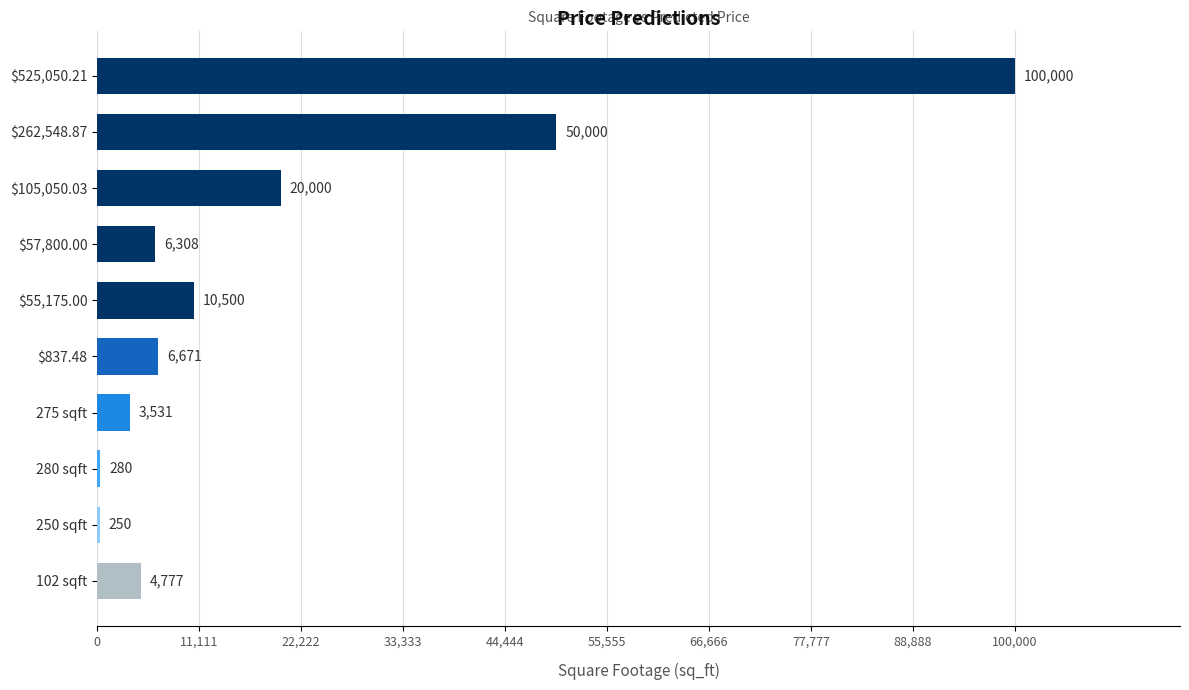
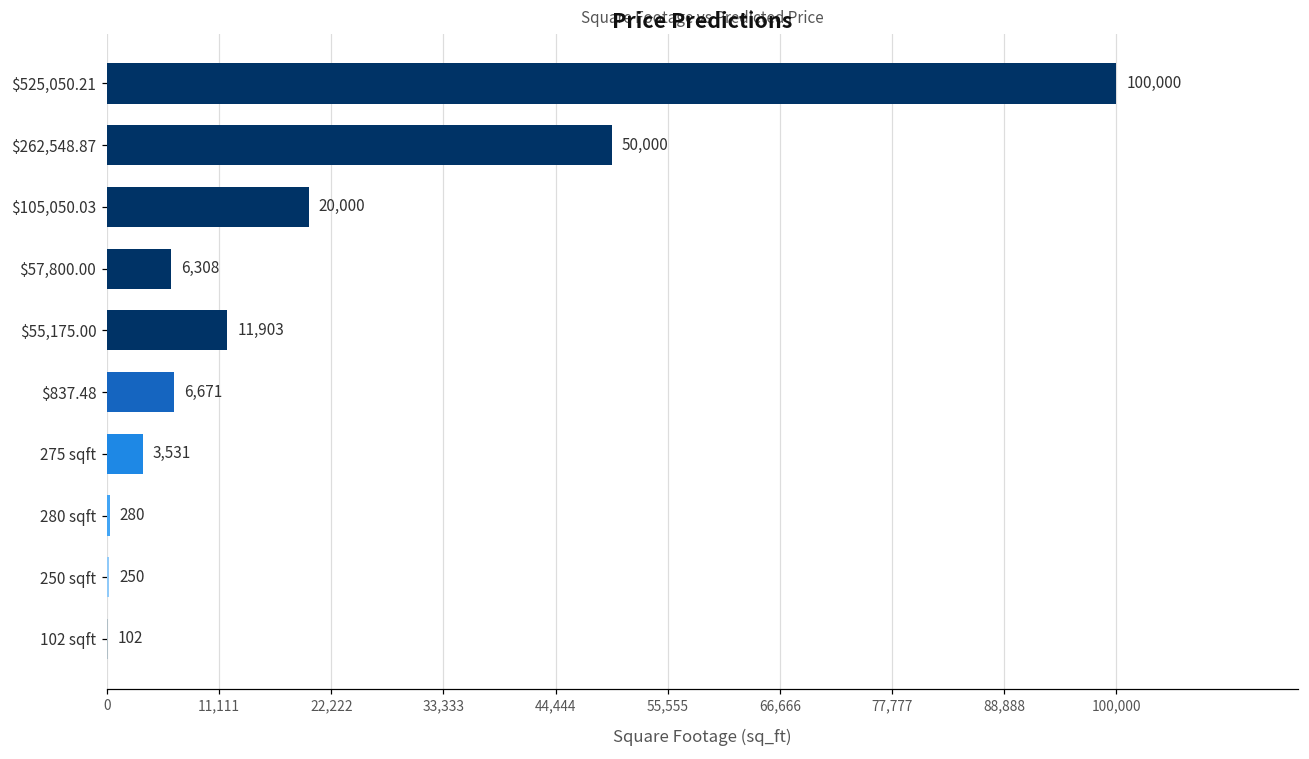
  {
    "$525,050.21": "100,000",
    "$262,548.87": "50,000",
    "$105,050.03": "20,000",
    "$57,800.00": "6,308",
-   "$55,175.00": "10,500",
+   "$55,175.00": "11,903",
    "$837.48": "6,671",
    "275 sqft": "3,531",
    "280 sqft": "280",
    "250 sqft": "250",
-   "102 sqft": "4,777"
+   "102 sqft": "102"
  }
